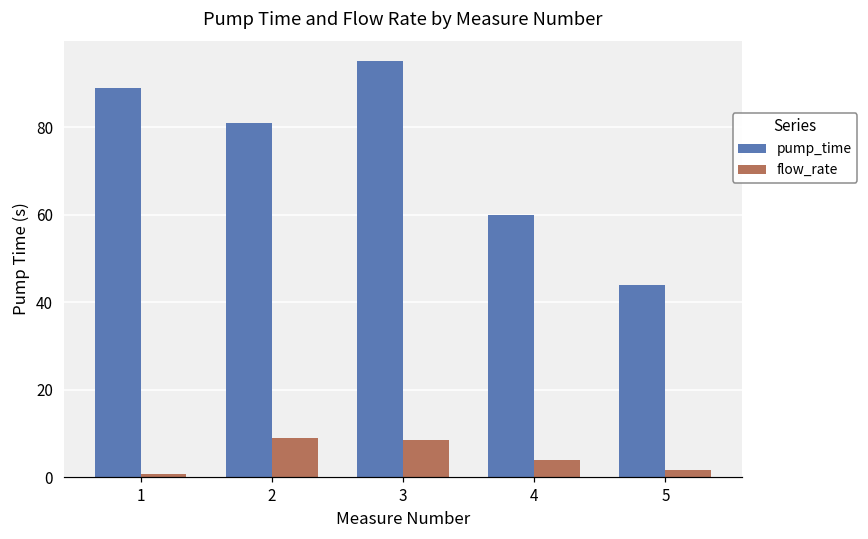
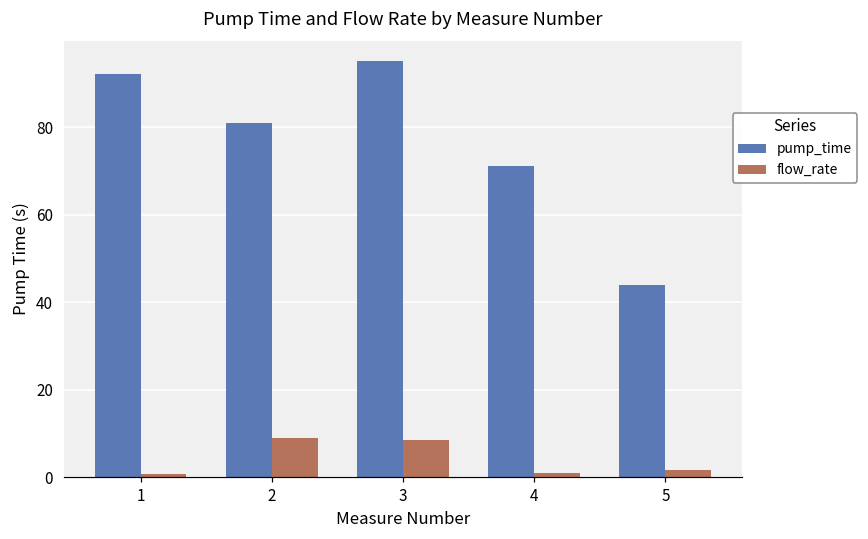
  {
    "pump_time": {
-     "1": 89,
+     "1": 92,
      "2": 81,
      "3": 95,
-     "4": 60,
+     "4": 71,
      "5": 44
    },
    "flow_rate": {
      "1": 1,
      "2": 9,
      "3": 9,
-     "4": 4,
+     "4": 1,
      "5": 2
    }
  }
